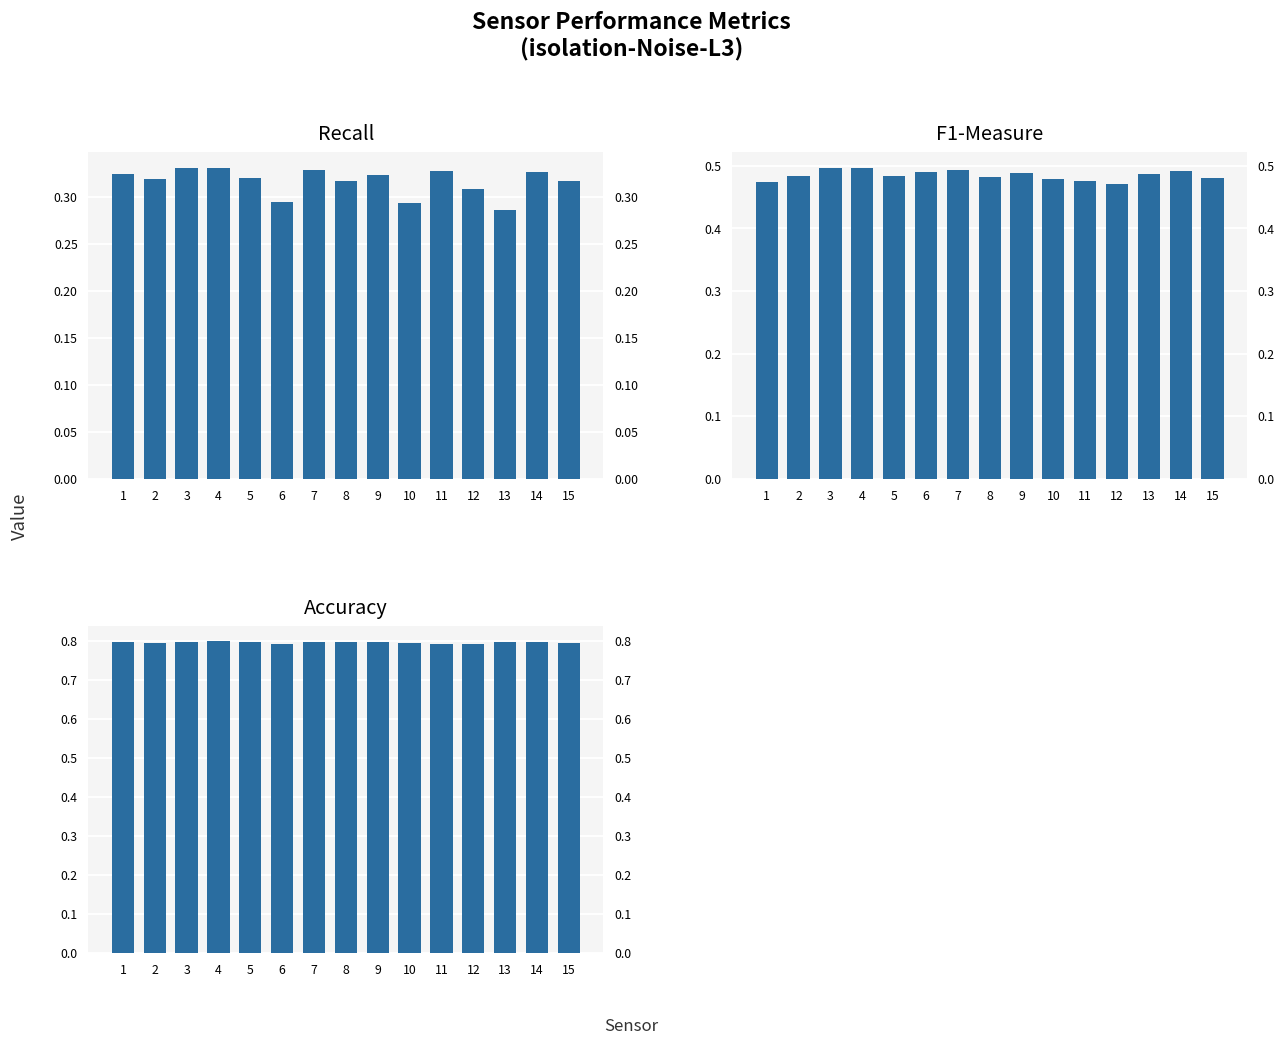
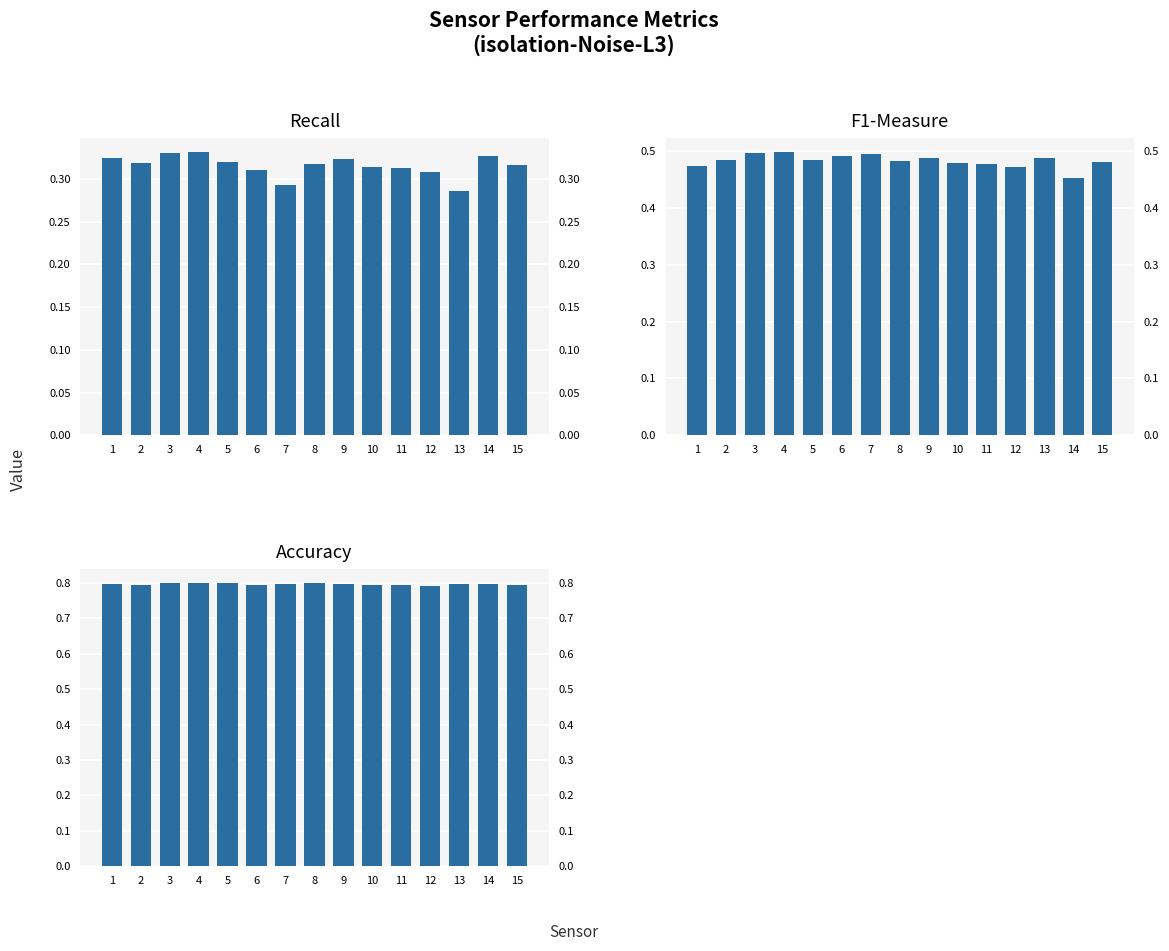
  {
    "Recall": {
      "1": 0.32,
      "2": 0.32,
      "3": 0.33,
      "4": 0.33,
      "5": 0.32,
-     "6": 0.29,
-     "7": 0.33,
+     "6": 0.31,
+     "7": 0.29,
      "8": 0.32,
      "9": 0.32,
-     "10": 0.29,
-     "11": 0.33,
+     "10": 0.31,
+     "11": 0.31,
      "12": 0.31,
      "13": 0.29,
      "14": 0.33,
      "15": 0.32
    },
    "F1-Measure": {
      "1": 0.47,
      "2": 0.48,
      "3": 0.50,
      "4": 0.50,
      "5": 0.48,
      "6": 0.49,
      "7": 0.49,
      "8": 0.48,
      "9": 0.49,
      "10": 0.48,
      "11": 0.48,
      "12": 0.47,
      "13": 0.49,
-     "14": 0.49,
+     "14": 0.45,
      "15": 0.48
    },
    "Accuracy": {
      "1": 0.80,
      "2": 0.80,
      "3": 0.80,
      "4": 0.80,
      "5": 0.80,
      "6": 0.79,
      "7": 0.80,
      "8": 0.80,
      "9": 0.80,
      "10": 0.79,
      "11": 0.79,
      "12": 0.79,
      "13": 0.80,
      "14": 0.80,
      "15": 0.79
    }
  }
